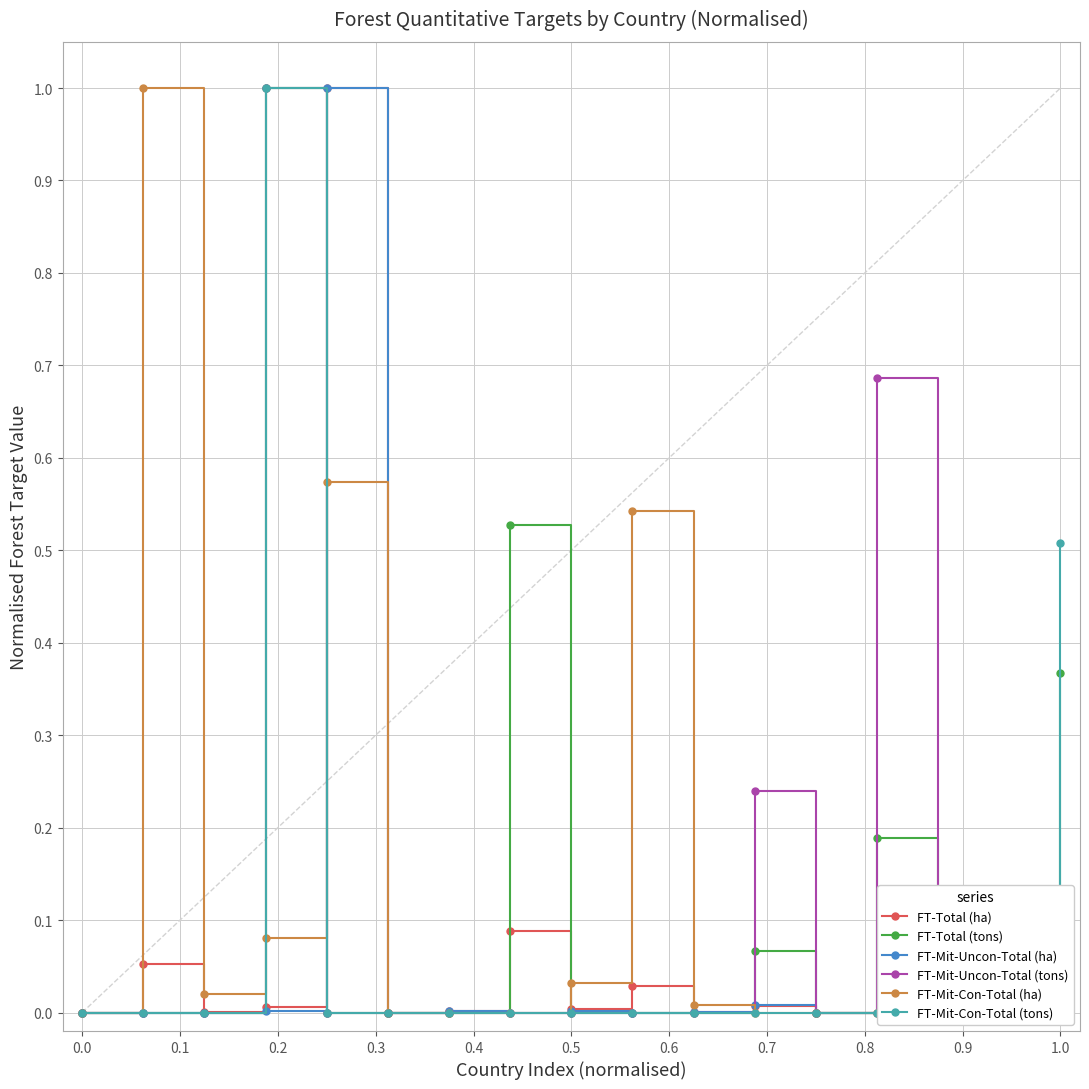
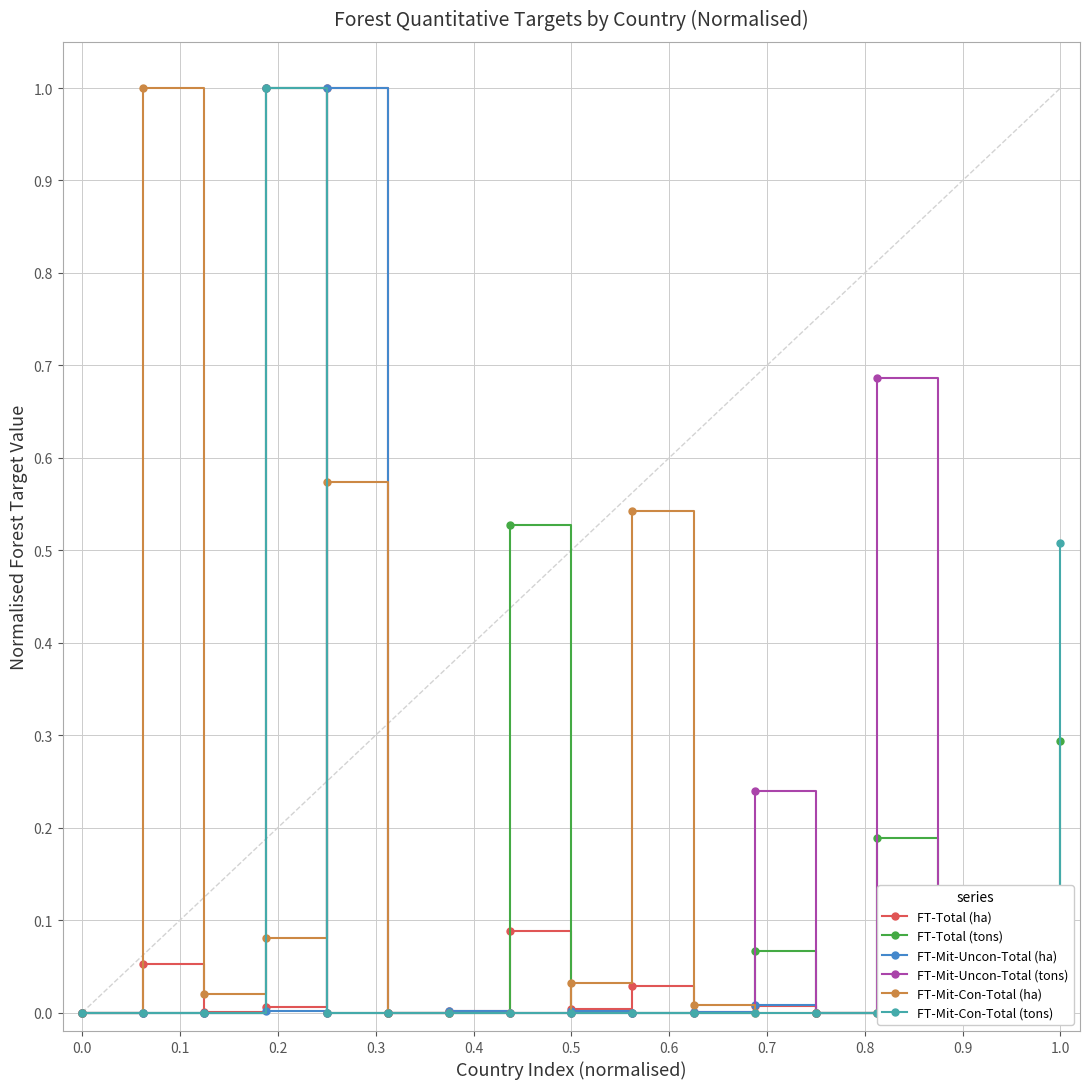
  {
    "FT-Total (tons)": {
-     "1.0": 0.37
+     "1.0": 0.29
    }
  }
